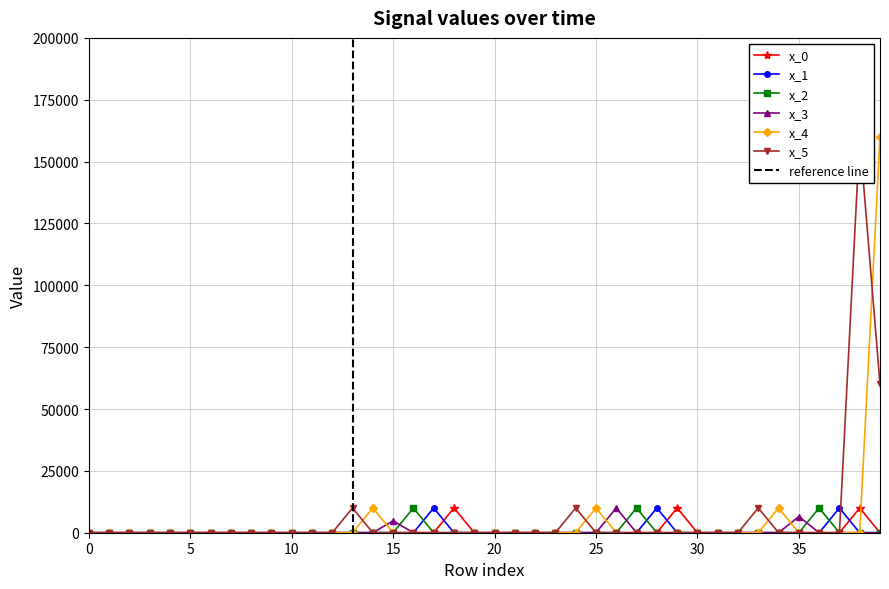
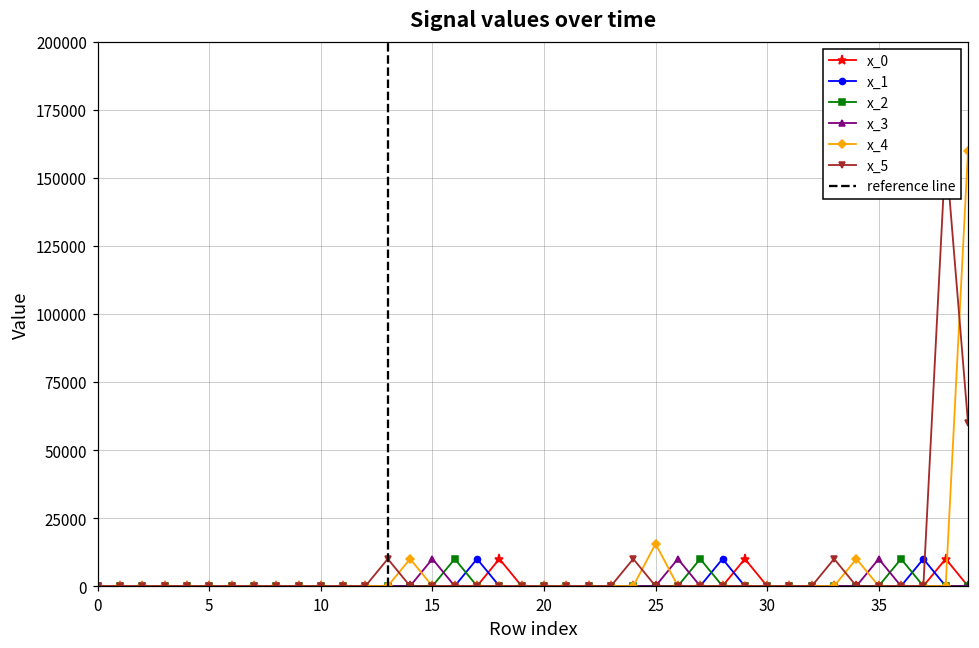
  {
    "x_3": {
-     "15": 5000,
-     "35": 7000
+     "15": 10000,
+     "35": 10000
    },
    "x_4": {
-     "25": 10000
+     "25": 16000
    }
  }
